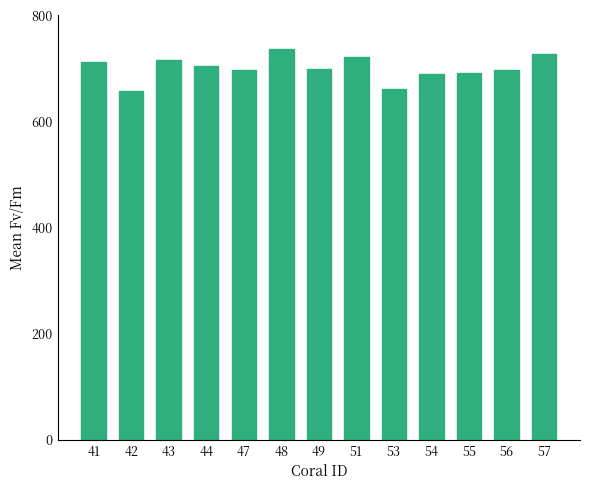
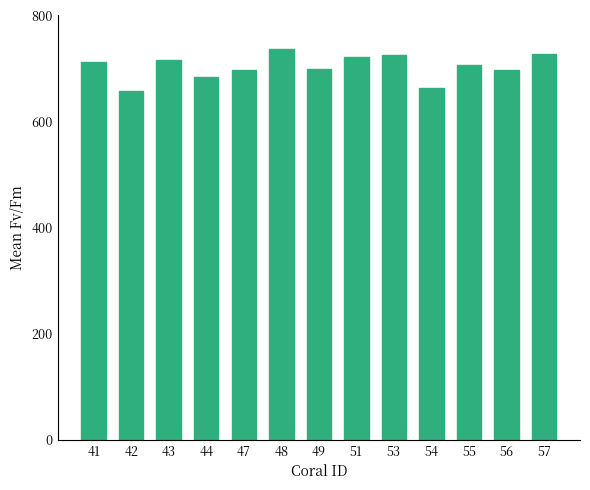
  {
    "41": 710,
    "42": 660,
    "43": 720,
-   "44": 710,
+   "44": 680,
    "47": 700,
    "48": 740,
    "49": 700,
    "51": 720,
-   "53": 660,
-   "54": 690,
-   "55": 690,
+   "53": 730,
+   "54": 660,
+   "55": 710,
    "56": 700,
    "57": 730
  }
